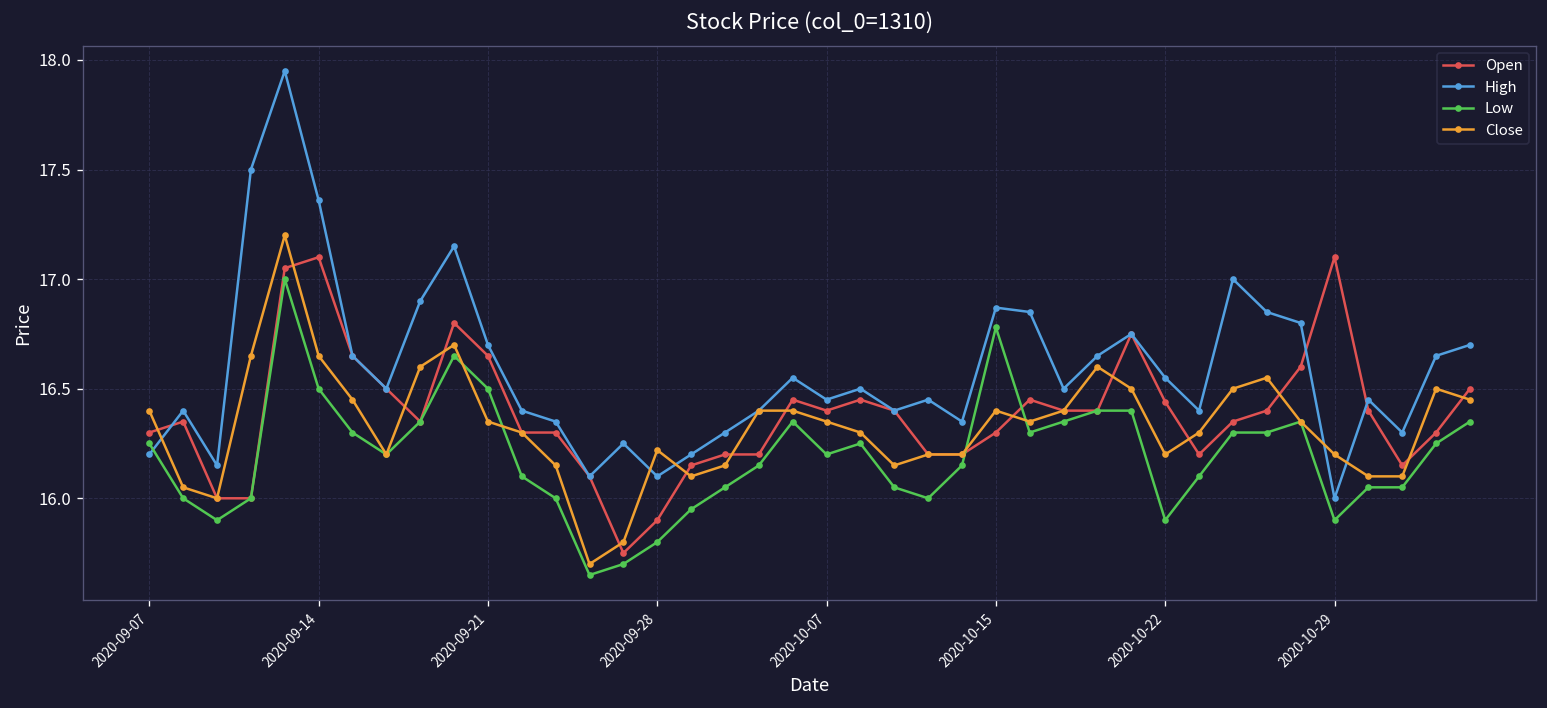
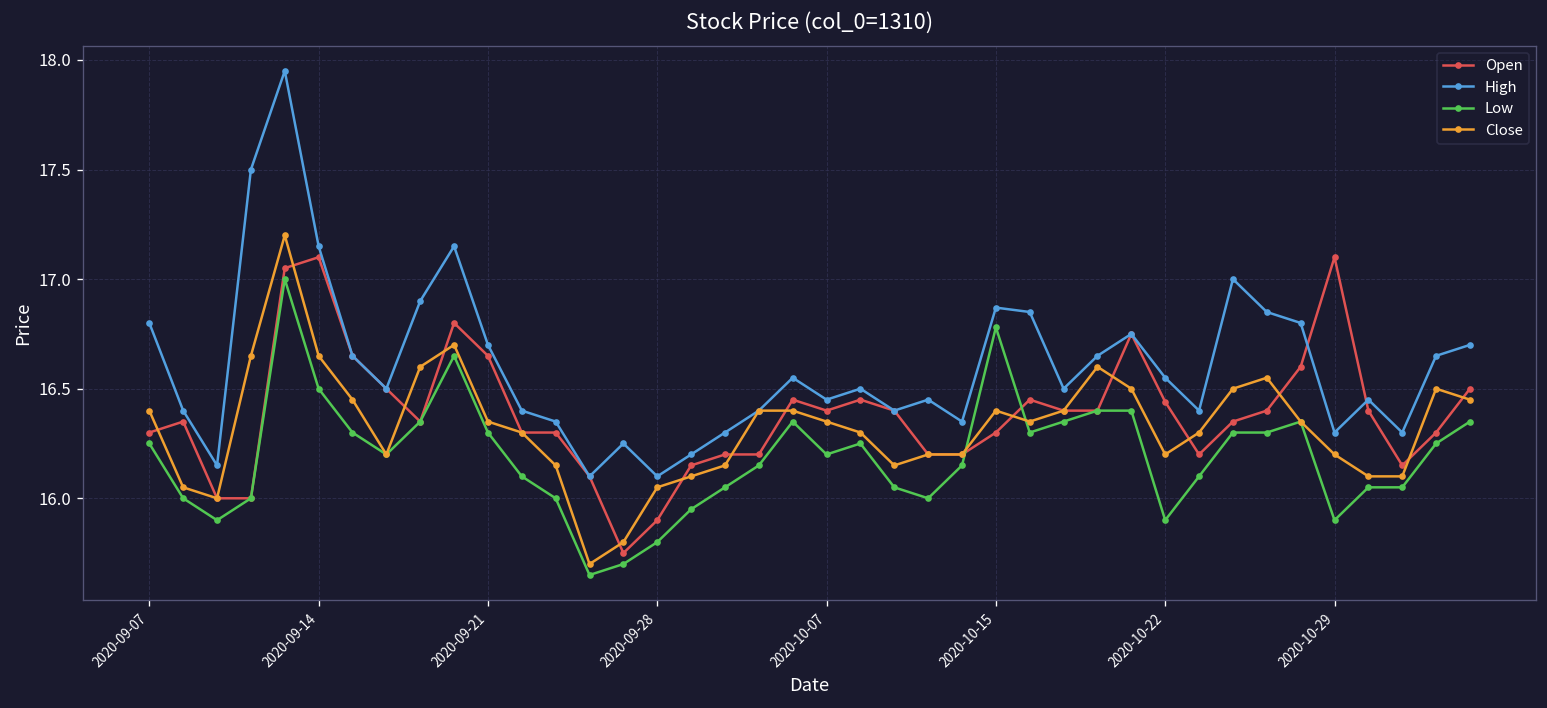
  {
    "Open": {
      "2020-09-07": 16.30,
      "2020-09-14": 17.10,
      "2020-09-21": 16.65,
      "2020-09-28": 15.90,
      "2020-10-07": 16.40,
      "2020-10-15": 16.30,
      "2020-10-22": 16.44,
      "2020-10-29": 17.10
    },
    "High": {
-     "2020-09-07": 16.2,
-     "2020-09-14": 17.36,
+     "2020-09-07": 16.8,
+     "2020-09-14": 17.15,
      "2020-09-21": 16.70,
      "2020-09-28": 16.10,
      "2020-10-07": 16.45,
      "2020-10-15": 16.87,
      "2020-10-22": 16.55,
-     "2020-10-29": 16.0
+     "2020-10-29": 16.3
    },
    "Low": {
      "2020-09-07": 16.25,
      "2020-09-14": 16.5,
-     "2020-09-21": 16.5,
+     "2020-09-21": 16.3,
      "2020-09-28": 15.8,
      "2020-10-07": 16.2,
      "2020-10-15": 16.78,
      "2020-10-22": 15.9,
      "2020-10-29": 15.9
    },
    "Close": {
      "2020-09-07": 16.40,
      "2020-09-14": 16.65,
      "2020-09-21": 16.35,
-     "2020-09-28": 16.22,
+     "2020-09-28": 16.05,
      "2020-10-07": 16.35,
      "2020-10-15": 16.40,
      "2020-10-22": 16.20,
      "2020-10-29": 16.20
    }
  }
